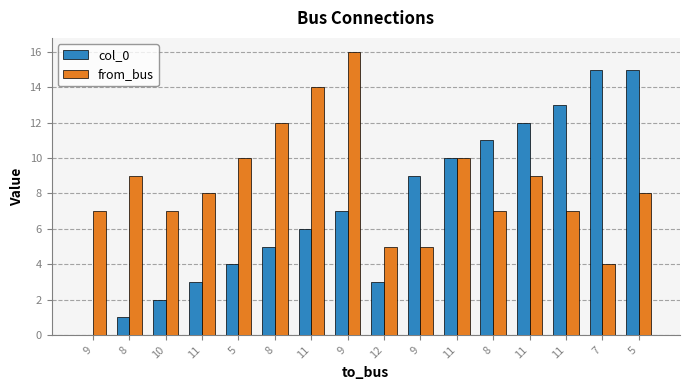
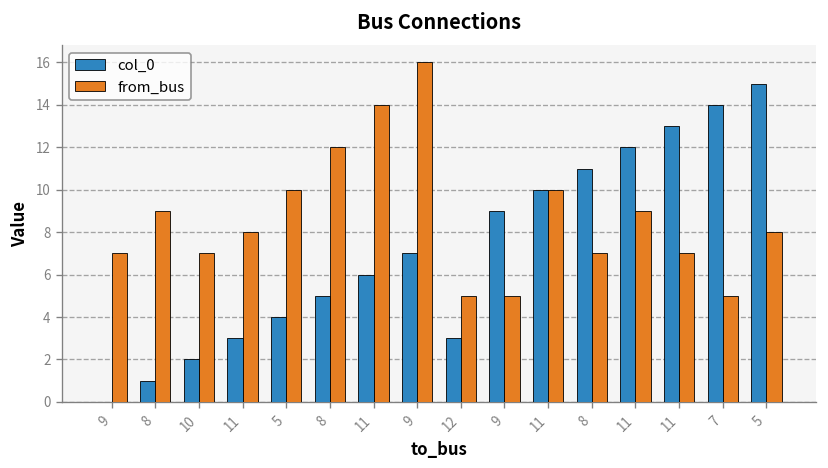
  {
    "col_0": {
      "10": 2,
      "12": 3,
-     "7": 15
+     "7": 14
    },
    "from_bus": {
      "10": 7,
      "12": 5,
-     "7": 4
+     "7": 5
    }
  }
